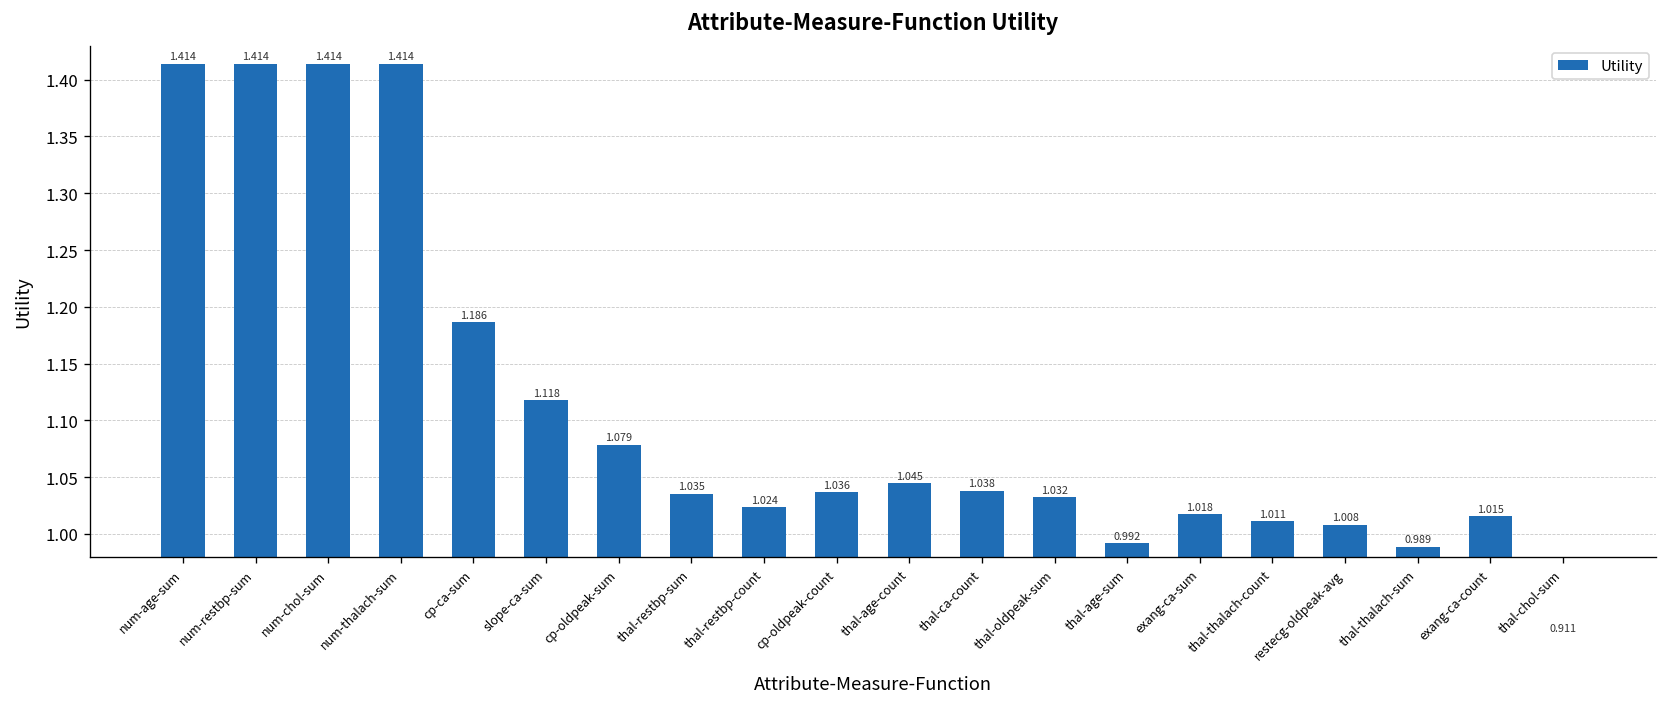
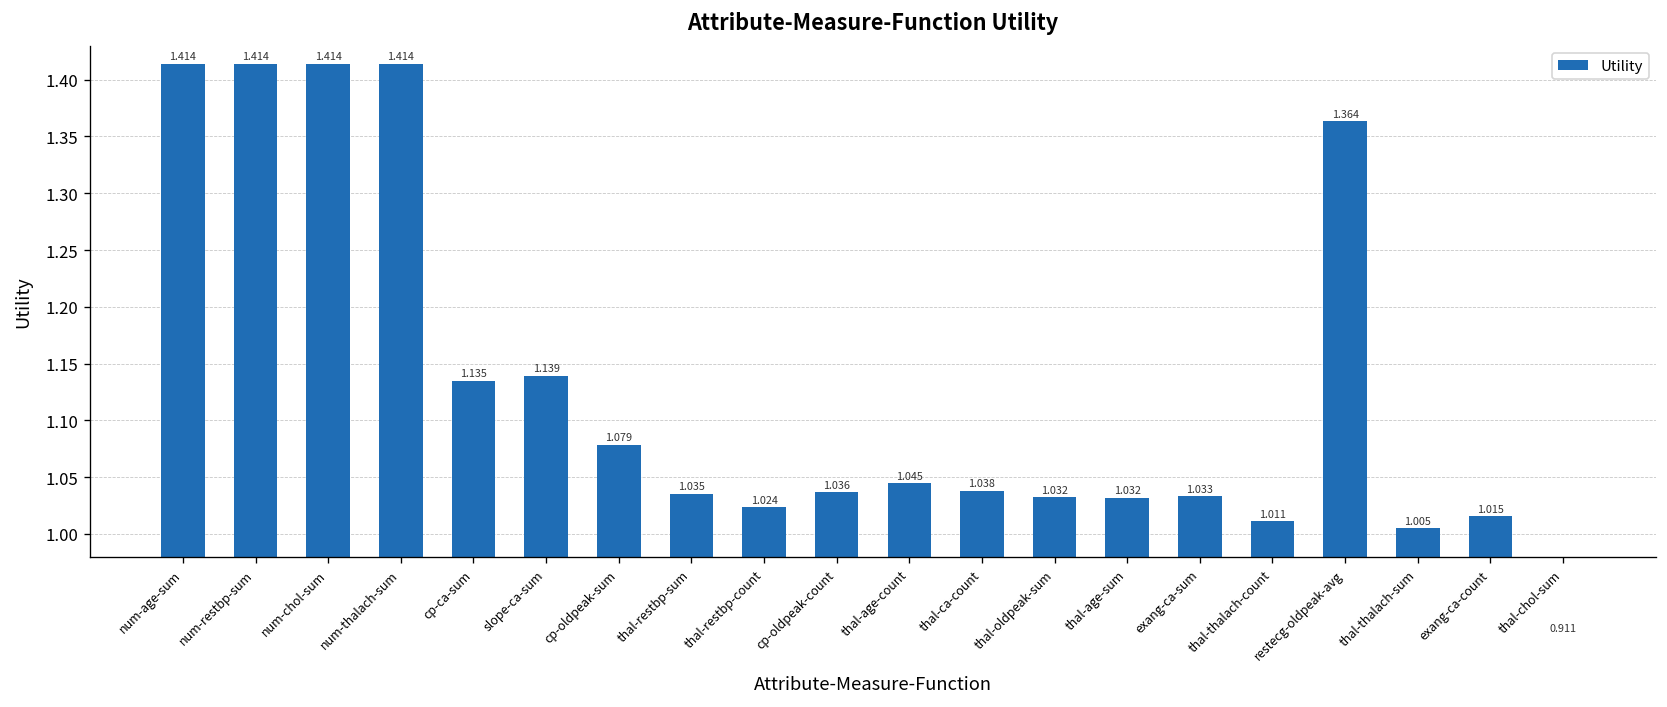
  {
    "num-age-sum": 1.414,
    "num-restbp-sum": 1.414,
    "num-chol-sum": 1.414,
    "num-thalach-sum": 1.414,
-   "cp-ca-sum": 1.186,
-   "slope-ca-sum": 1.118,
+   "cp-ca-sum": 1.135,
+   "slope-ca-sum": 1.139,
    "cp-oldpeak-sum": 1.079,
    "thal-restbp-sum": 1.035,
    "thal-restbp-count": 1.024,
    "cp-oldpeak-count": 1.036,
    "thal-age-count": 1.045,
    "thal-ca-count": 1.038,
    "thal-oldpeak-sum": 1.032,
-   "thal-age-sum": 0.992,
-   "exang-ca-sum": 1.018,
+   "thal-age-sum": 1.032,
+   "exang-ca-sum": 1.033,
    "thal-thalach-count": 1.011,
-   "restecg-oldpeak-avg": 1.008,
-   "thal-thalach-sum": 0.989,
+   "restecg-oldpeak-avg": 1.364,
+   "thal-thalach-sum": 1.005,
    "exang-ca-count": 1.015
  }
